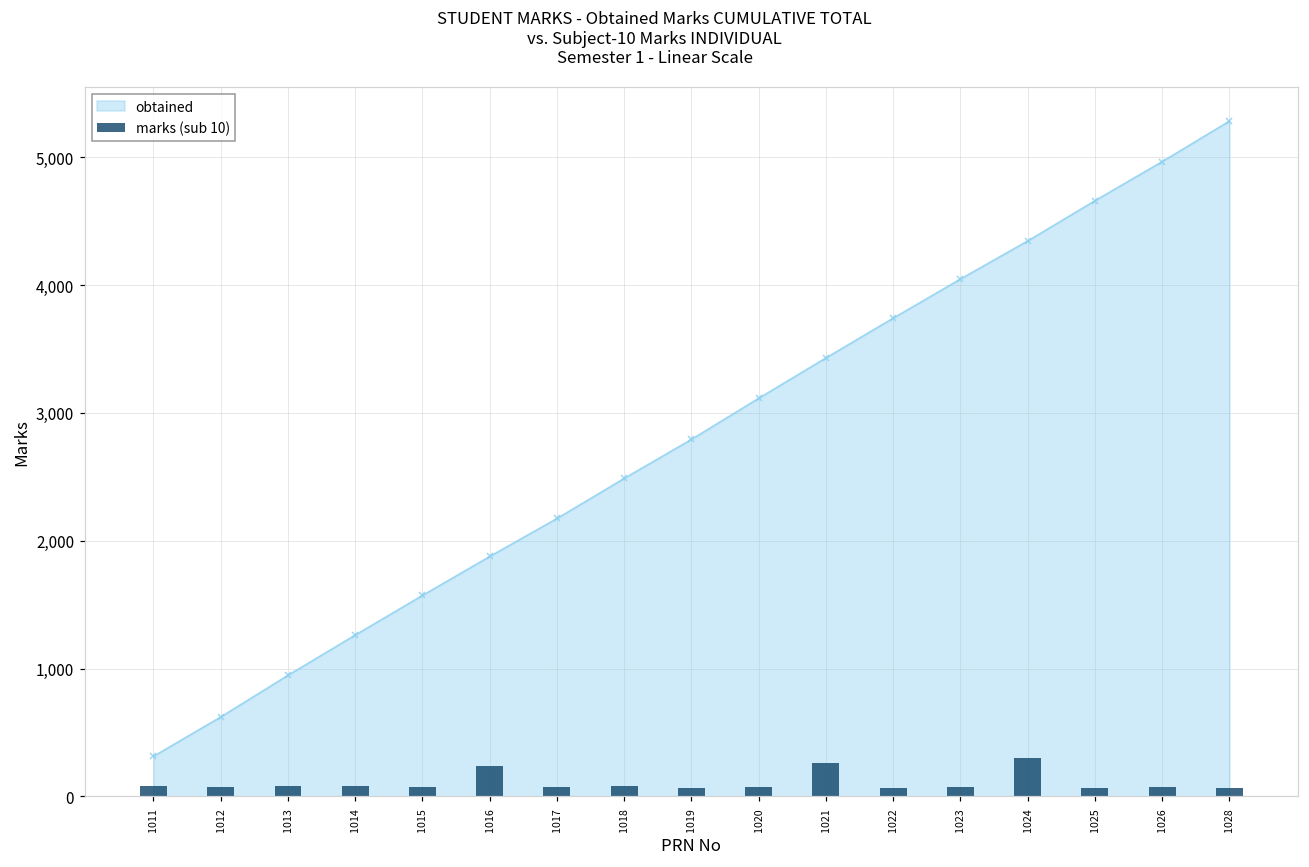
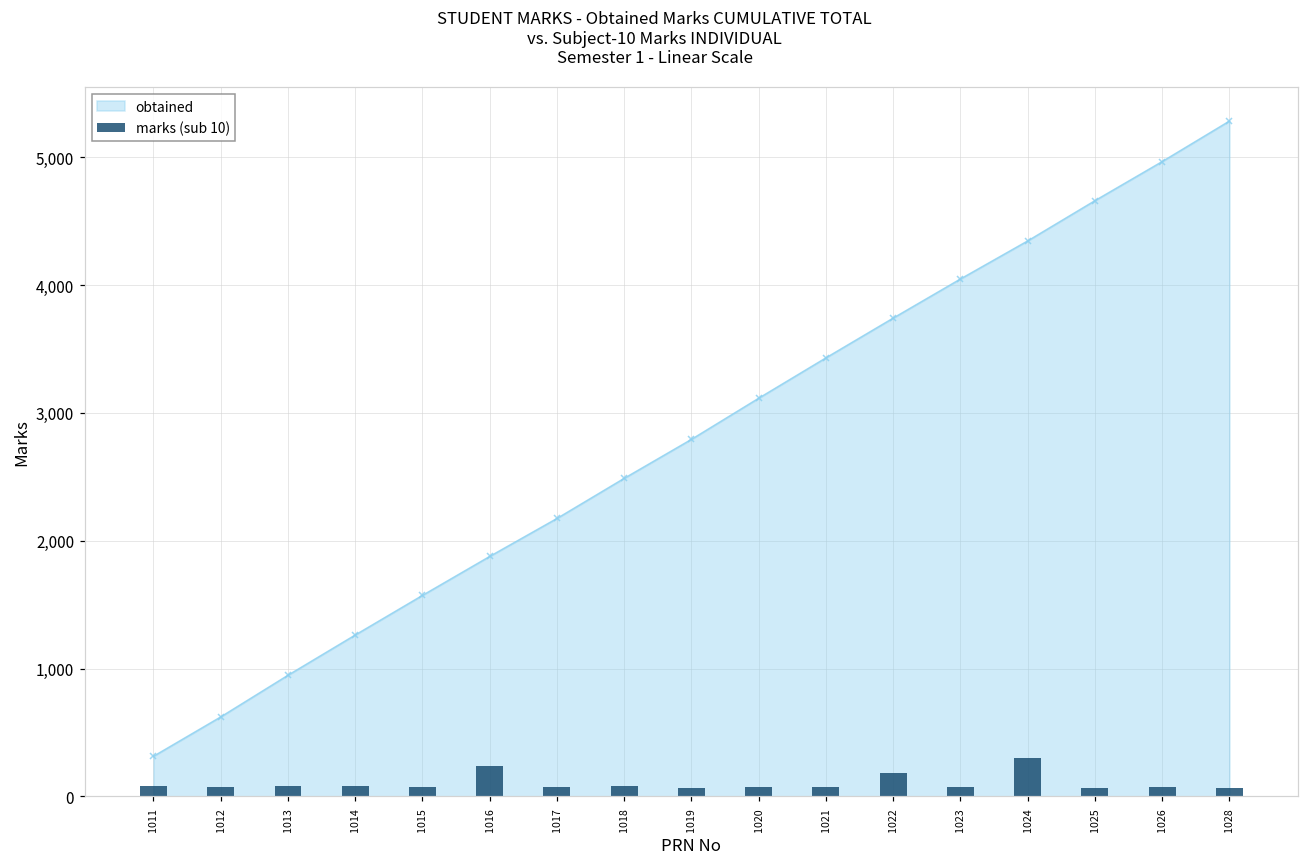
  {
    "obtained": {
      "1011": "310",
      "1012": "620",
      "1013": "950",
      "1014": "1,260",
      "1015": "1,570",
      "1016": "1,880",
      "1017": "2,170",
      "1018": "2,490",
      "1019": "2,790",
      "1020": "3,120",
      "1021": "3,430",
      "1022": "3,740",
      "1023": "4,050",
      "1024": "4,350",
      "1025": "4,660",
      "1026": "4,970",
      "1028": "5,280"
    },
    "marks (sub 10)": {
      "1011": "80",
      "1012": "80",
      "1013": "80",
      "1014": "80",
      "1015": "80",
      "1016": "240",
      "1017": "80",
      "1018": "80",
      "1019": "70",
      "1020": "70",
-     "1021": "260",
-     "1022": "70",
+     "1021": "80",
+     "1022": "180",
      "1023": "80",
      "1024": "300",
      "1025": "70",
      "1026": "80",
      "1028": "70"
    }
  }
